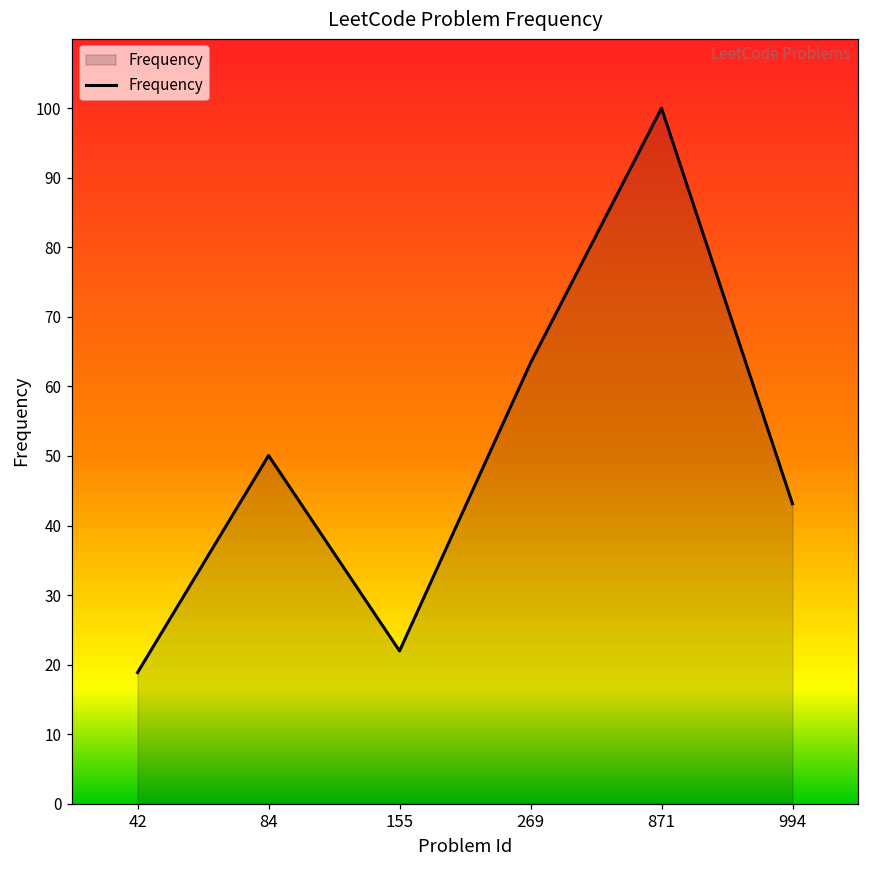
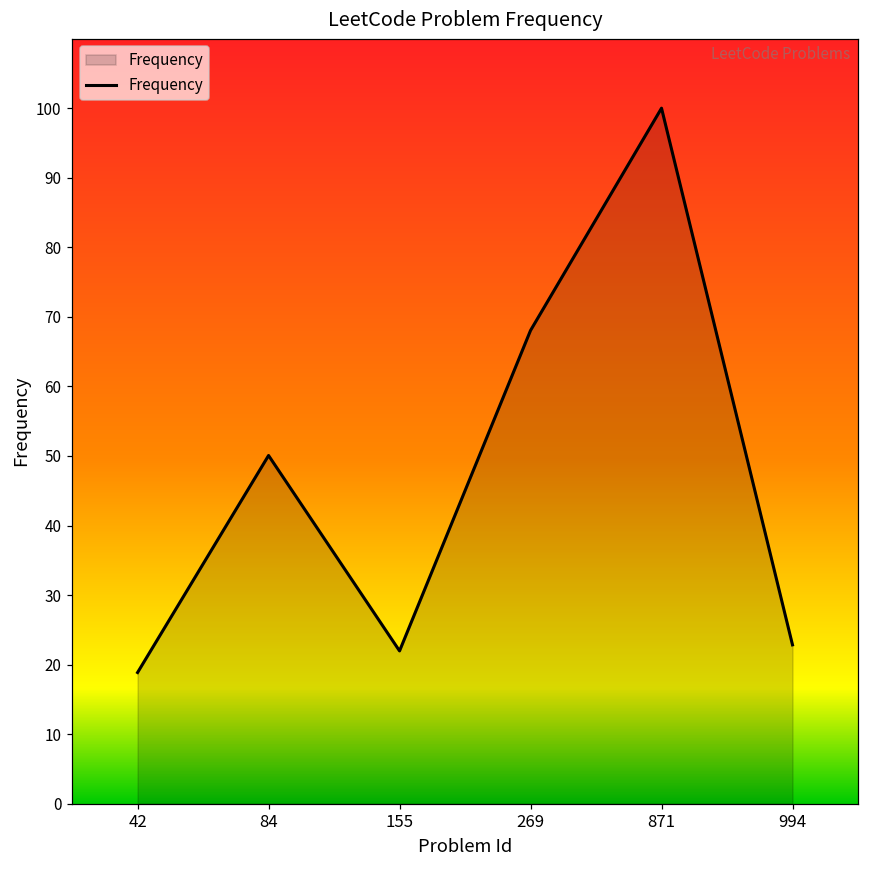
  {
    "42": 19,
    "84": 50,
    "155": 22,
-   "269": 63,
+   "269": 68,
    "871": 100,
-   "994": 43
+   "994": 23
  }
